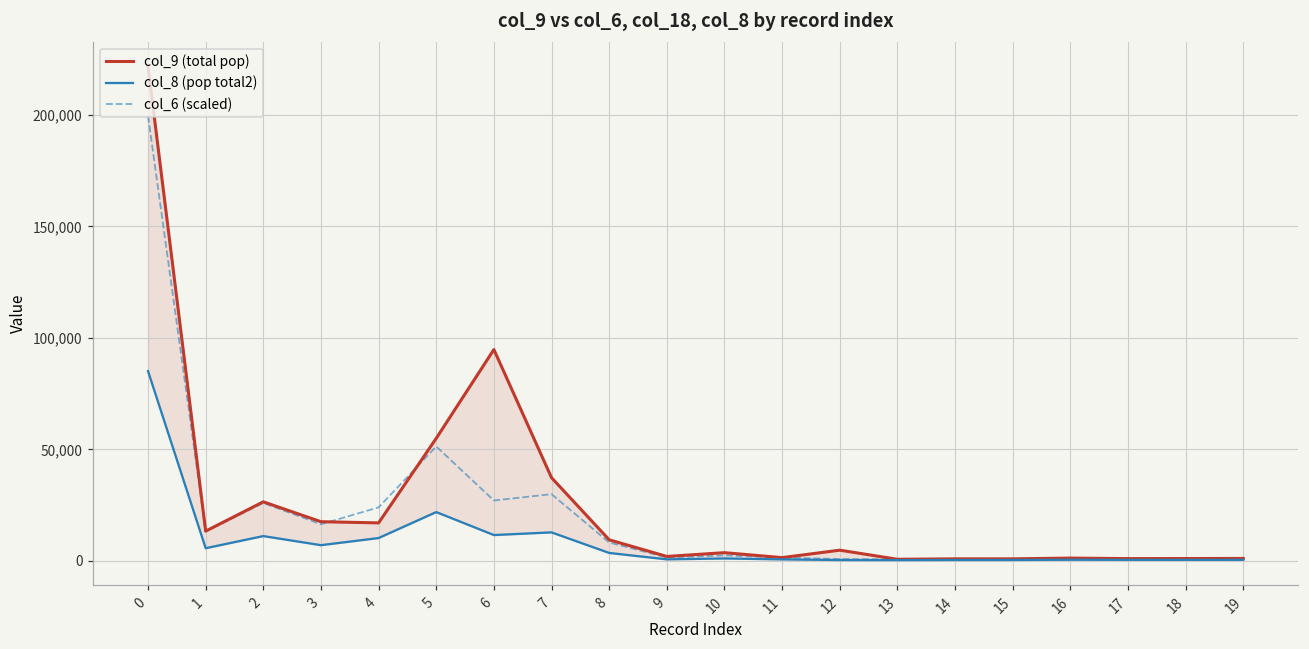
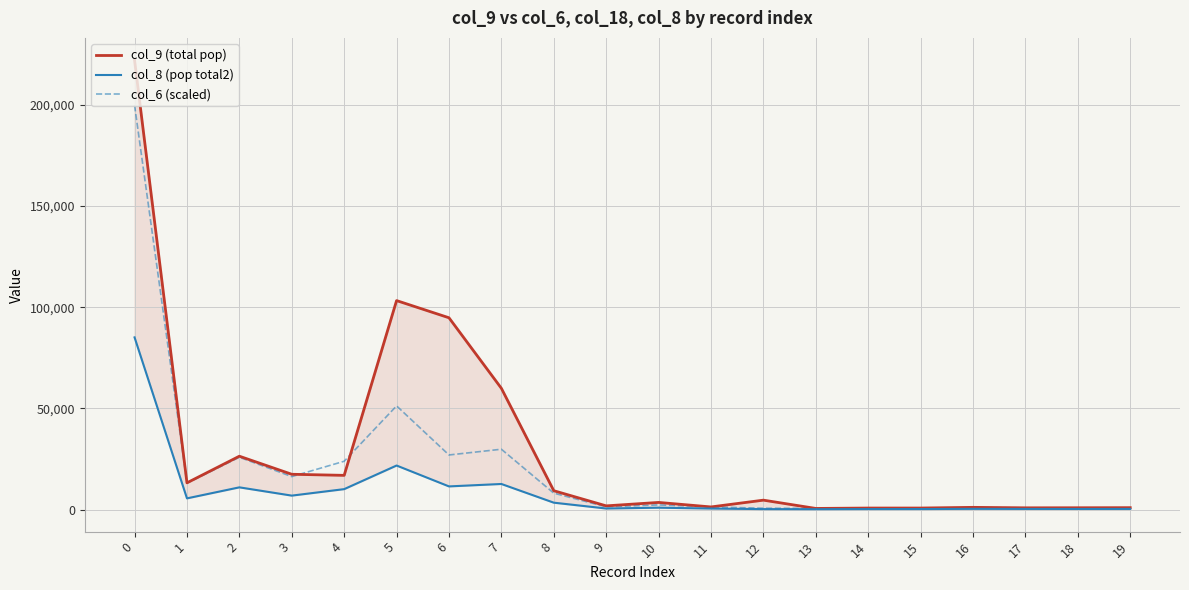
  {
    "col_9 (total pop)": {
      "4": "17,000",
-     "5": "55,000",
+     "5": "103,000",
      "6": "95,000",
-     "7": "37,000",
+     "7": "60,000",
      "12": "5,000"
    }
  }
